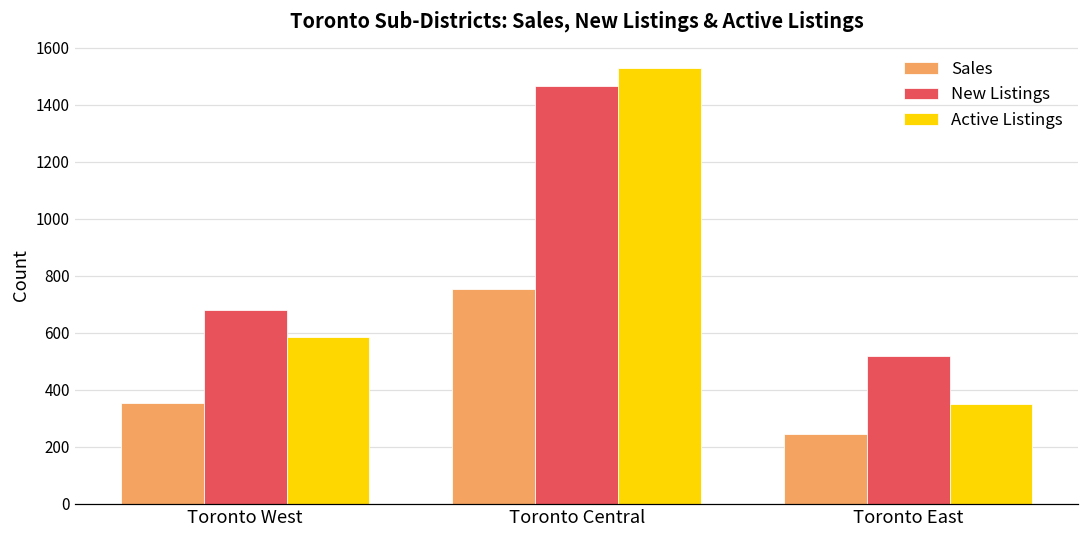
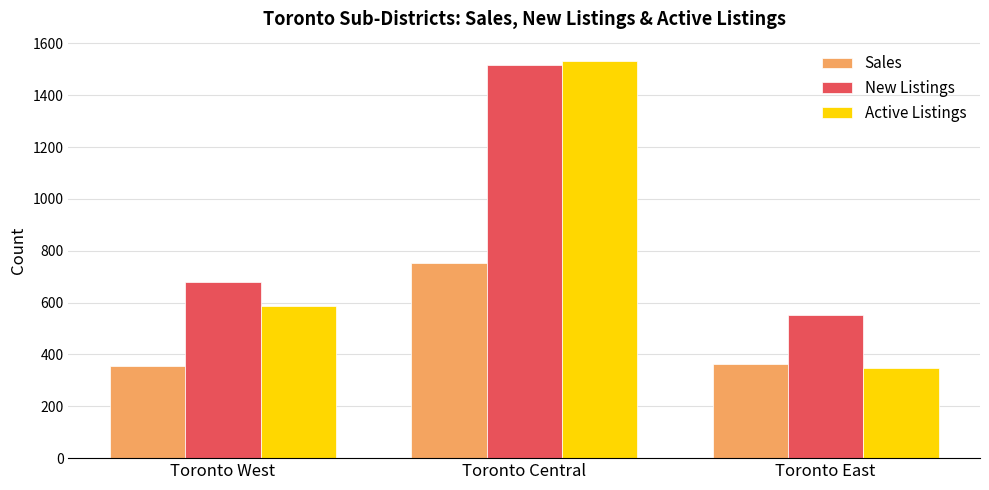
  {
    "Sales": {
      "Toronto West": 360,
      "Toronto Central": 750,
-     "Toronto East": 250
+     "Toronto East": 360
    },
    "New Listings": {
      "Toronto West": 680,
-     "Toronto Central": 1470,
-     "Toronto East": 520
+     "Toronto Central": 1520,
+     "Toronto East": 550
    },
    "Active Listings": {
      "Toronto West": 590,
      "Toronto Central": 1530,
      "Toronto East": 350
    }
  }
